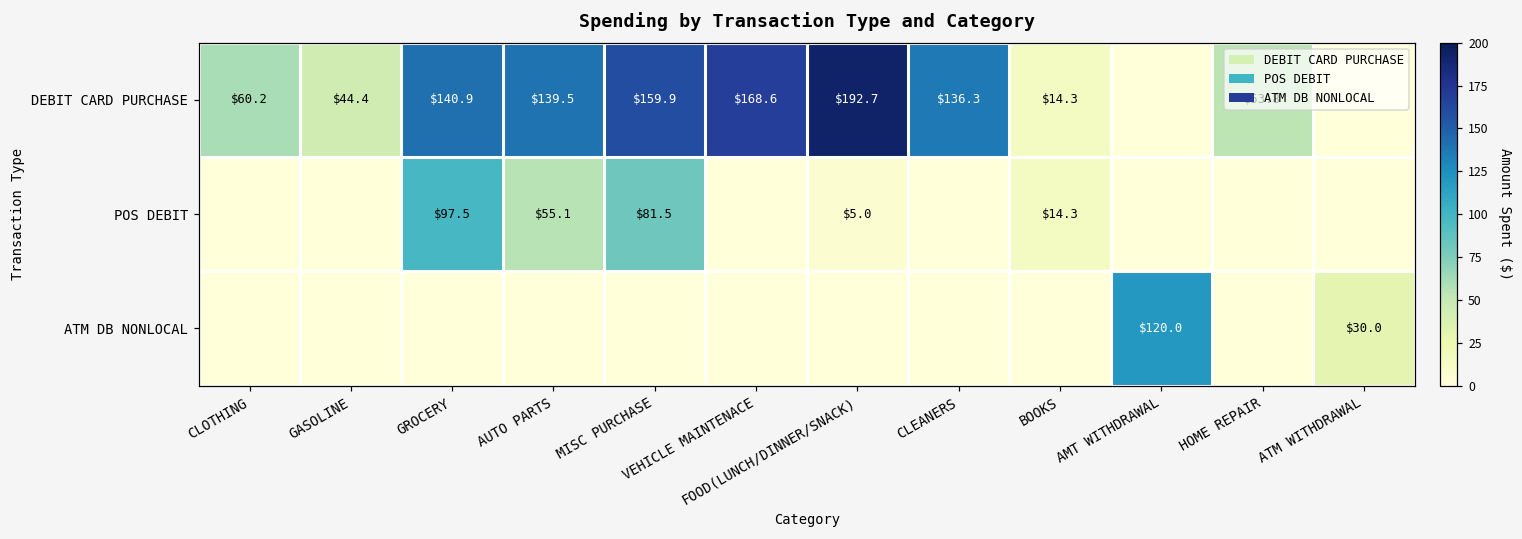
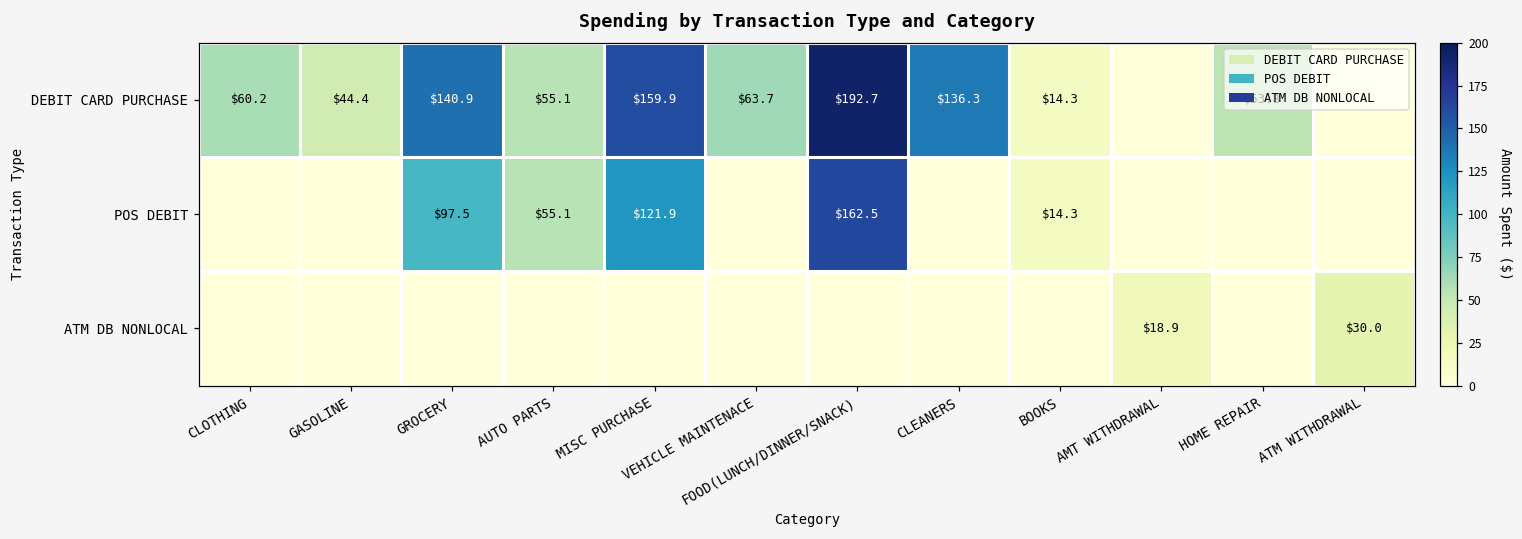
  {
    "DEBIT CARD PURCHASE": {
      "CLOTHING": "$60.2",
      "GASOLINE": "$44.4",
      "GROCERY": "$140.9",
-     "AUTO PARTS": "$139.5",
+     "AUTO PARTS": "$55.1",
      "MISC PURCHASE": "$159.9",
-     "VEHICLE MAINTENACE": "$168.6",
+     "VEHICLE MAINTENACE": "$63.7",
      "FOOD(LUNCH/DINNER/SNACK)": "$192.7",
      "CLEANERS": "$136.3",
      "BOOKS": "$14.3"
    },
    "POS DEBIT": {
      "GROCERY": "$97.5",
      "AUTO PARTS": "$55.1",
-     "MISC PURCHASE": "$81.5",
-     "FOOD(LUNCH/DINNER/SNACK)": "$5.0",
+     "MISC PURCHASE": "$121.9",
+     "FOOD(LUNCH/DINNER/SNACK)": "$162.5",
      "BOOKS": "$14.3"
    },
    "ATM DB NONLOCAL": {
-     "AMT WITHDRAWAL": "$120.0",
+     "AMT WITHDRAWAL": "$18.9",
      "ATM WITHDRAWAL": "$30.0"
    }
  }
